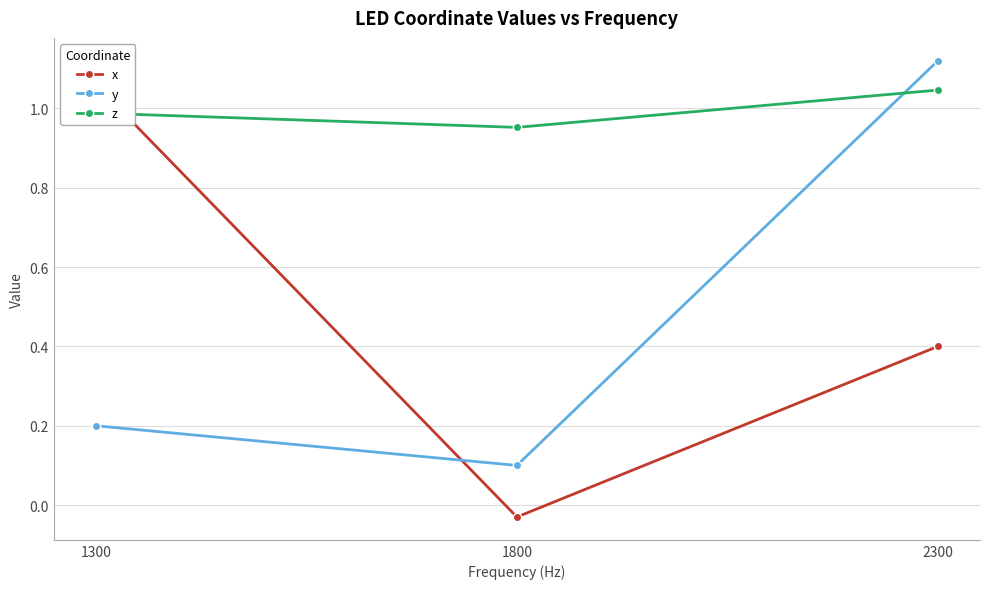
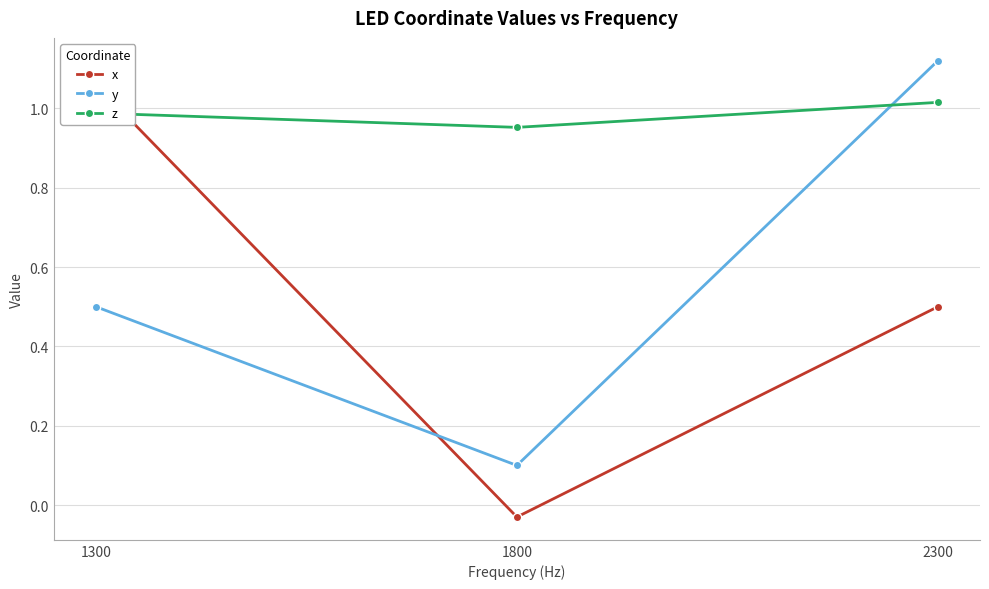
  {
    "x": {
      "1800": -0.03,
-     "2300": 0.4
+     "2300": 0.5
    },
    "y": {
-     "1300": 0.2,
+     "1300": 0.5,
      "1800": 0.1,
      "2300": 1.12
    },
    "z": {
      "1800": 0.95,
-     "2300": 1.05
+     "2300": 1.02
    }
  }
